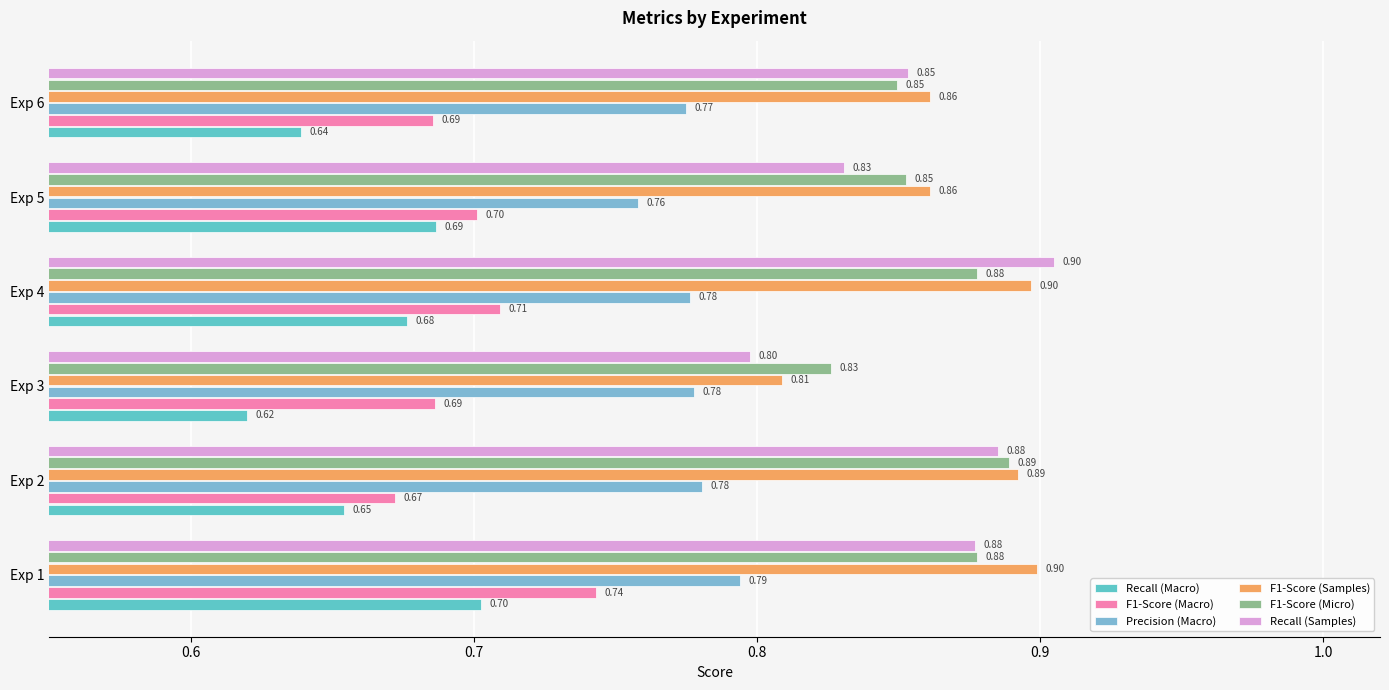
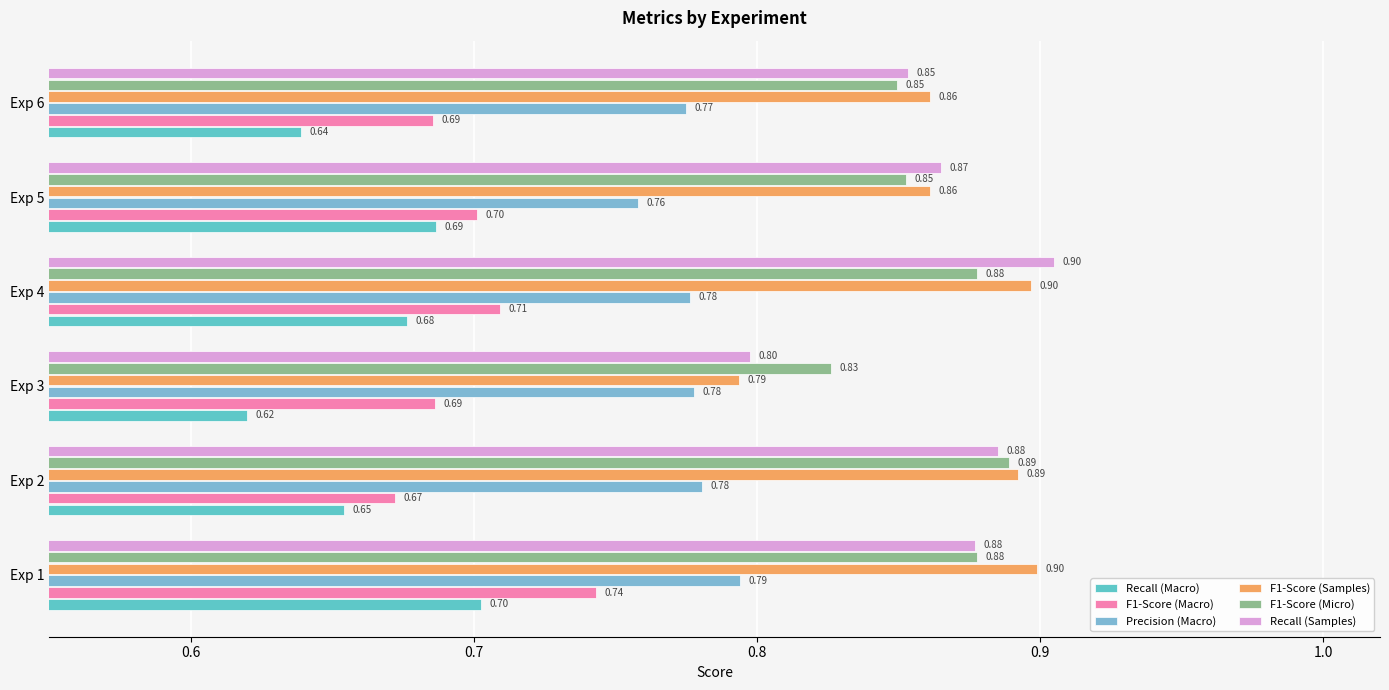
  {
    "F1-Score (Macro)": {
      "Exp 6": 0.69,
      "Exp 5": 0.70,
      "Exp 4": 0.71,
      "Exp 3": 0.69,
      "Exp 2": 0.67,
      "Exp 1": 0.74
    },
    "F1-Score (Samples)": {
      "Exp 6": 0.86,
      "Exp 5": 0.86,
      "Exp 4": 0.90,
-     "Exp 3": 0.81,
+     "Exp 3": 0.79,
      "Exp 2": 0.89,
      "Exp 1": 0.90
    },
    "F1-Score (Micro)": {
      "Exp 5": 0.85,
      "Exp 4": 0.88,
      "Exp 3": 0.83,
      "Exp 1": 0.88
    },
    "Recall (Samples)": {
      "Exp 6": 0.85,
-     "Exp 5": 0.83,
+     "Exp 5": 0.87,
      "Exp 4": 0.90,
      "Exp 3": 0.80,
      "Exp 2": 0.88,
      "Exp 1": 0.88
    }
  }
